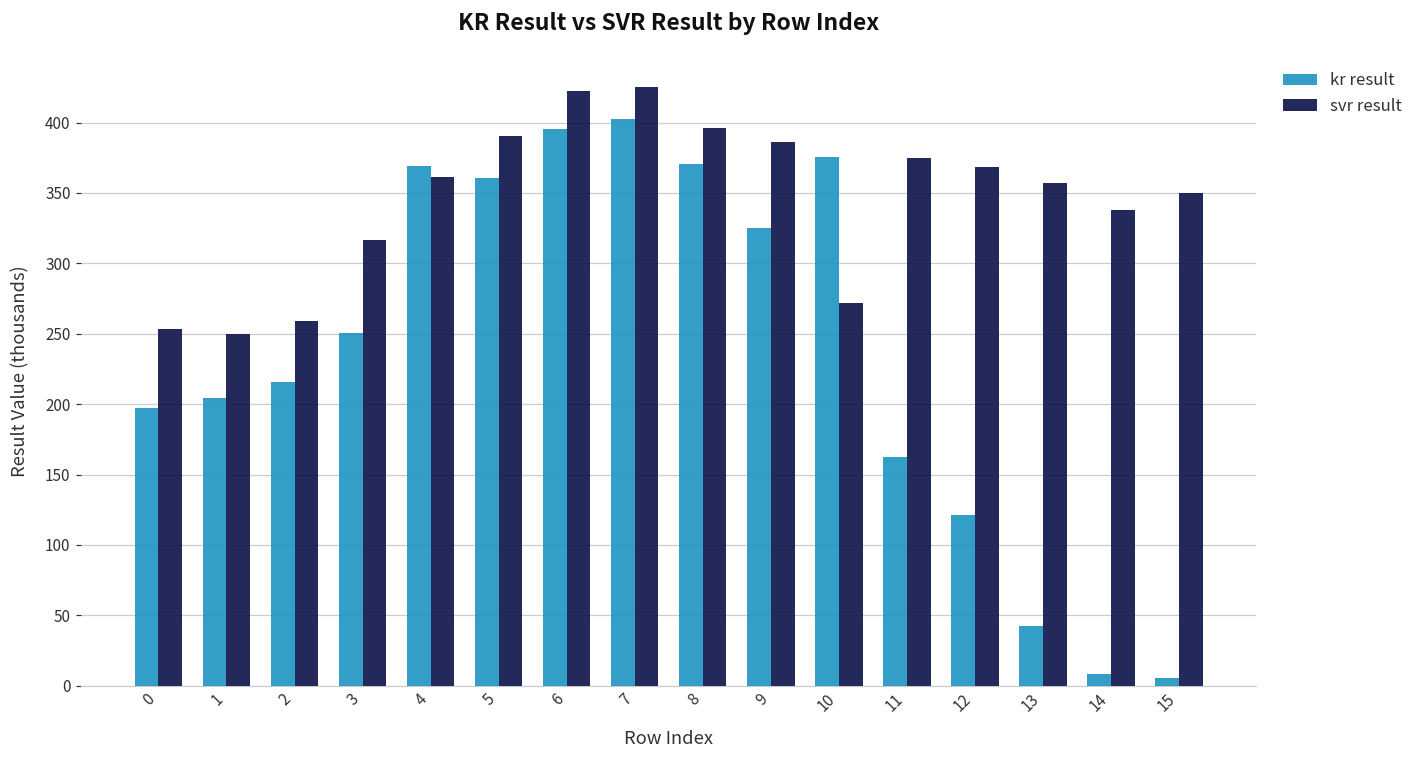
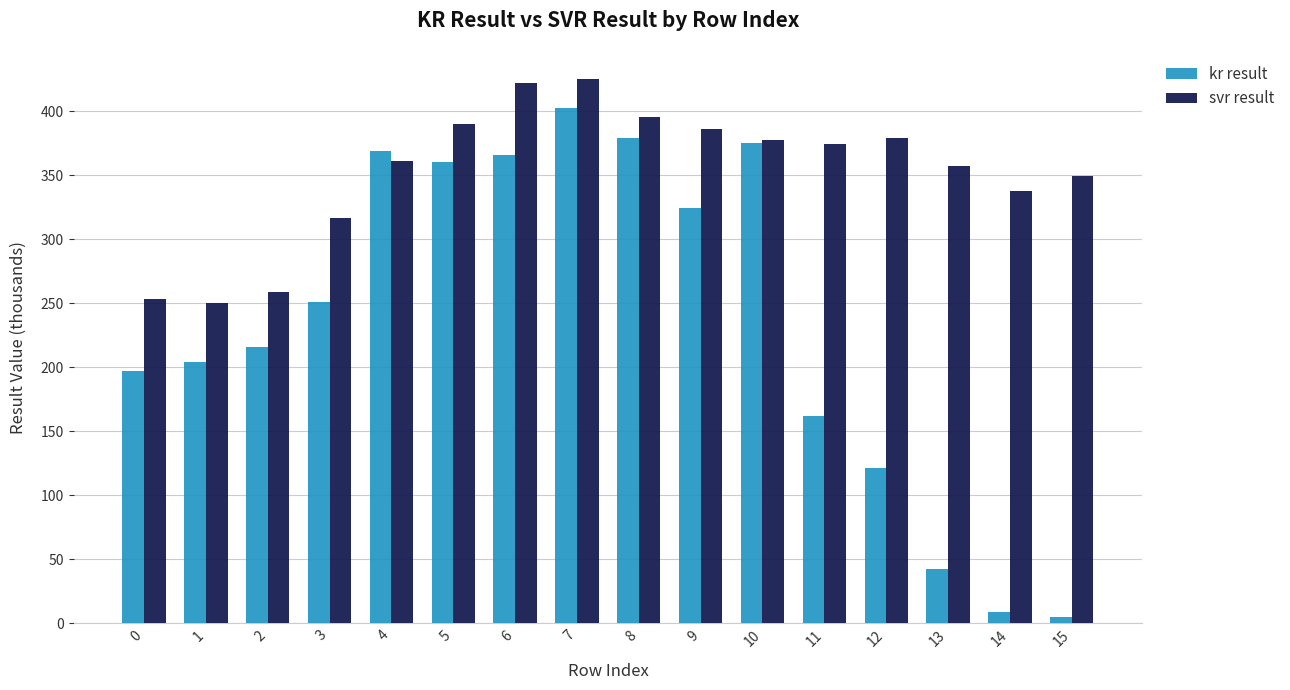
  {
    "kr result": {
      "0": 197,
      "1": 205,
      "2": 216,
      "3": 251,
      "4": 369,
      "5": 361,
-     "6": 396,
+     "6": 366,
      "7": 403,
-     "8": 371,
+     "8": 379,
      "9": 325,
      "10": 375,
      "11": 162,
      "12": 121,
      "13": 42,
      "14": 9,
      "15": 5
    },
    "svr result": {
      "0": 253,
      "1": 250,
      "2": 259,
      "3": 316,
      "4": 361,
      "5": 390,
      "6": 422,
      "7": 425,
      "8": 396,
      "9": 386,
-     "10": 272,
+     "10": 377,
      "11": 375,
-     "12": 368,
+     "12": 379,
      "13": 357,
      "14": 338,
      "15": 350
    }
  }
